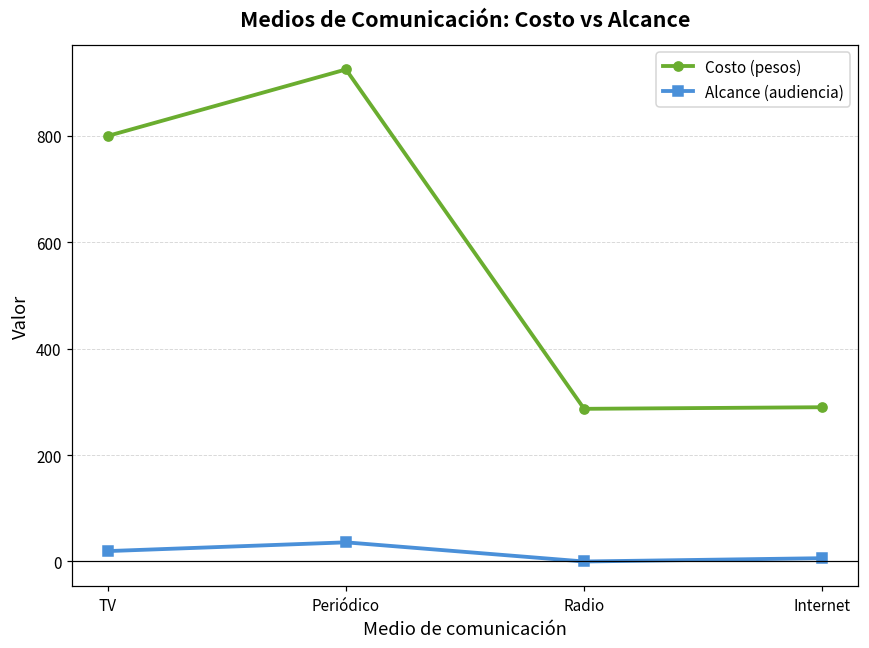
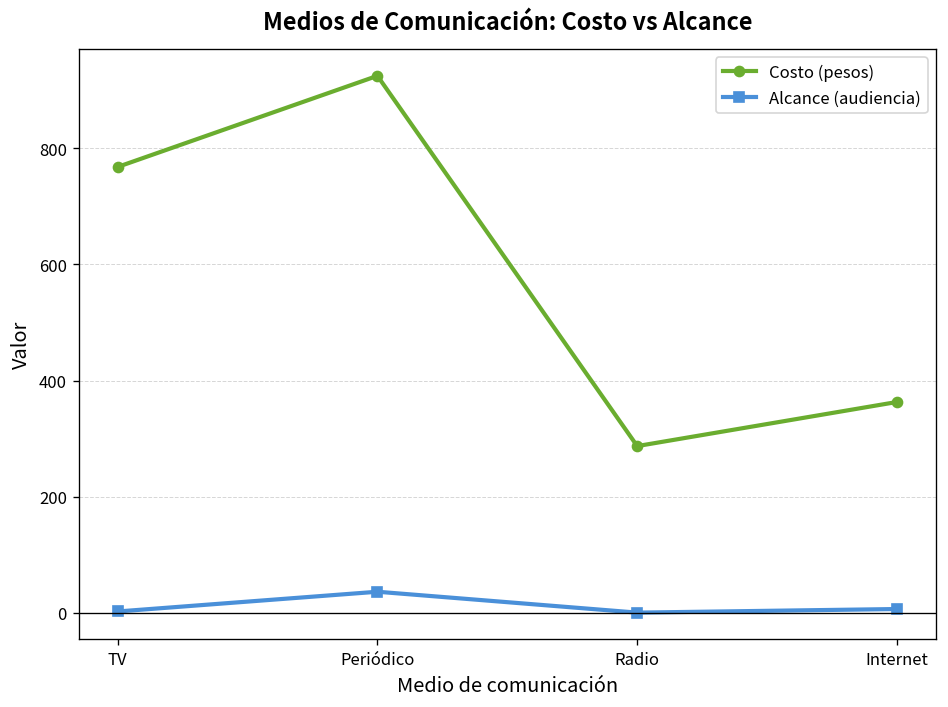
  {
    "Costo (pesos)": {
-     "TV": 800,
+     "TV": 770,
      "Periódico": 930,
      "Radio": 290,
-     "Internet": 290
+     "Internet": 360
    },
    "Alcance (audiencia)": {
-     "TV": 20,
+     "TV": 0,
      "Periódico": 40,
      "Radio": 0,
      "Internet": 10
    }
  }
